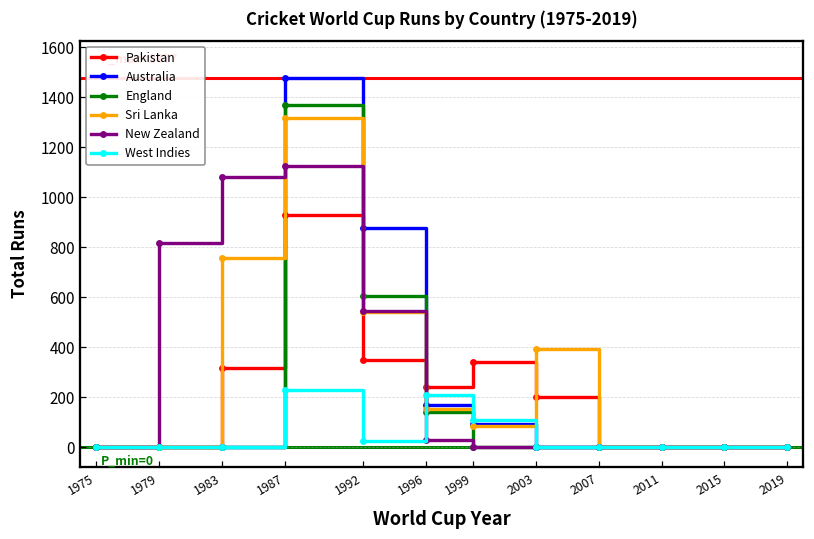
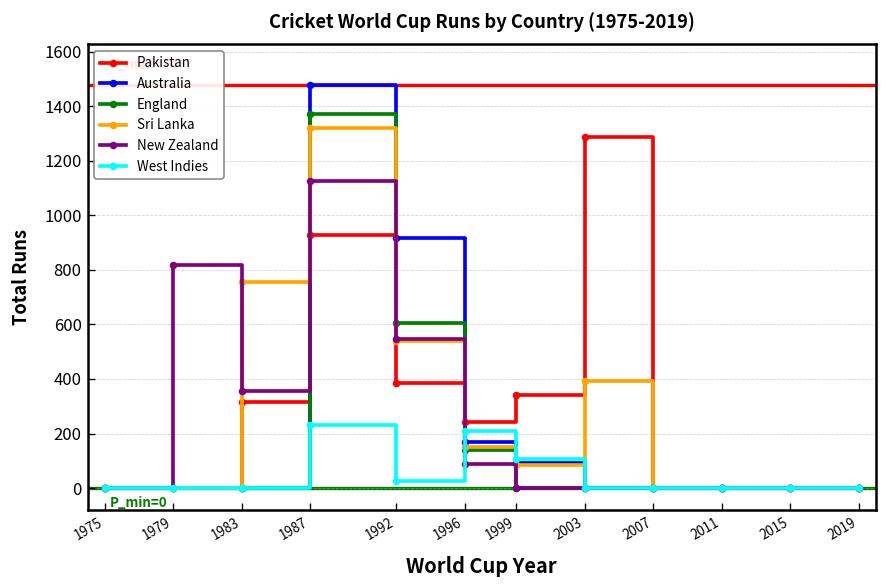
  {
    "Pakistan": {
      "1983": 320,
      "1987": 930,
-     "1992": 350,
+     "1992": 390,
      "1996": 240,
      "1999": 340,
-     "2003": 200
+     "2003": 1290
    },
    "Australia": {
      "1987": 1480,
-     "1992": 880,
+     "1992": 920,
      "1996": 170
    },
    "England": {
      "1987": 1370,
      "1992": 610,
      "1996": 140
    },
    "Sri Lanka": {
      "1983": 760,
      "1987": 1320,
      "1996": 150,
      "2003": 390
    },
    "New Zealand": {
      "1979": 820,
-     "1983": 1080,
+     "1983": 360,
      "1987": 1130,
-     "1996": 30
+     "1996": 90
    },
    "West Indies": {
      "1987": 230,
      "1992": 30,
      "1996": 210,
      "1999": 110
    }
  }
